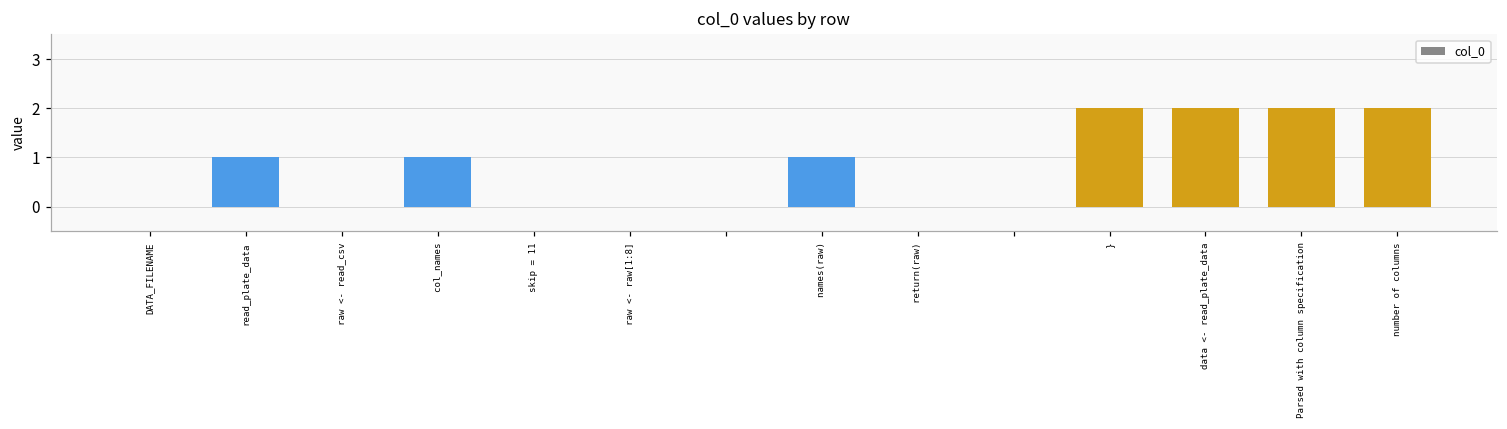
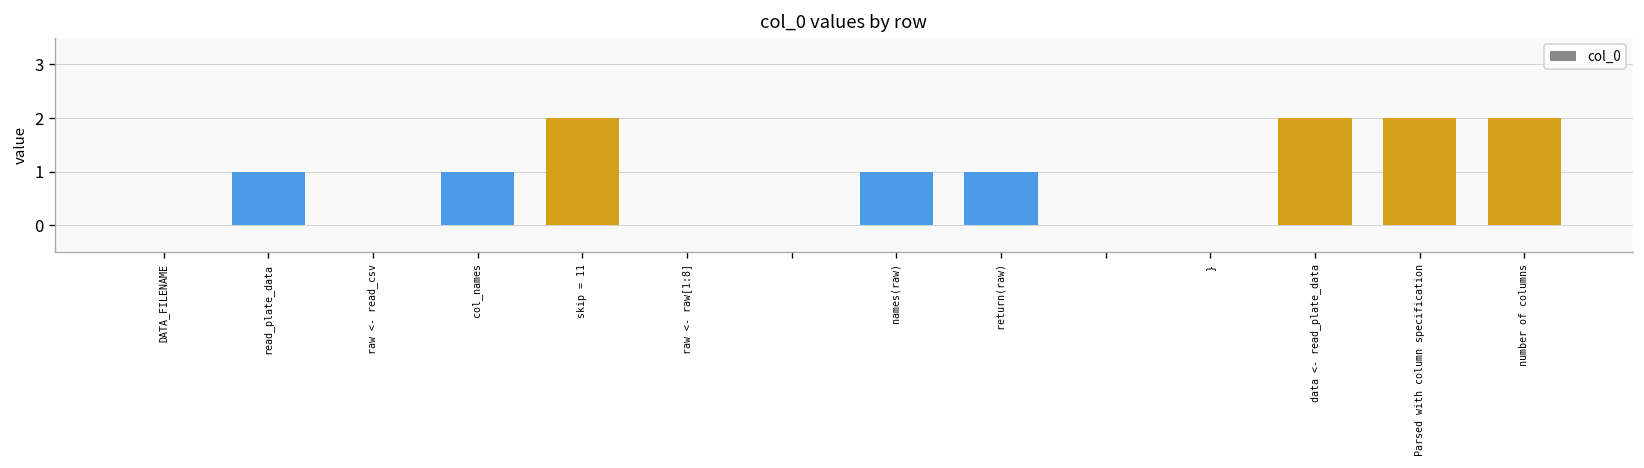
  {
    "DATA_FILENAME": 0,
    "read_plate_data": 1,
    "raw <- read_csv": 0,
    "col_names": 1,
-   "skip = 11": 0,
+   "skip = 11": 2,
    "raw <- raw[1:8]": 0,
    "names(raw)": 1,
-   "return(raw)": 0,
-   "}": 2,
+   "return(raw)": 1,
+   "}": 0,
    "data <- read_plate_data": 2,
    "Parsed with column specification": 2,
    "number of columns": 2
  }
